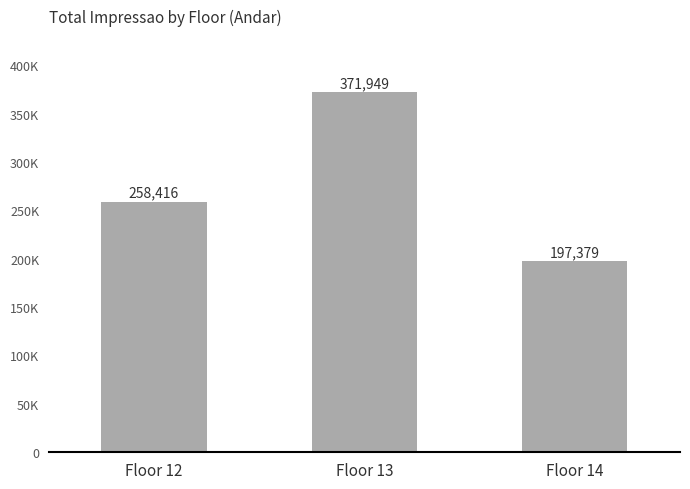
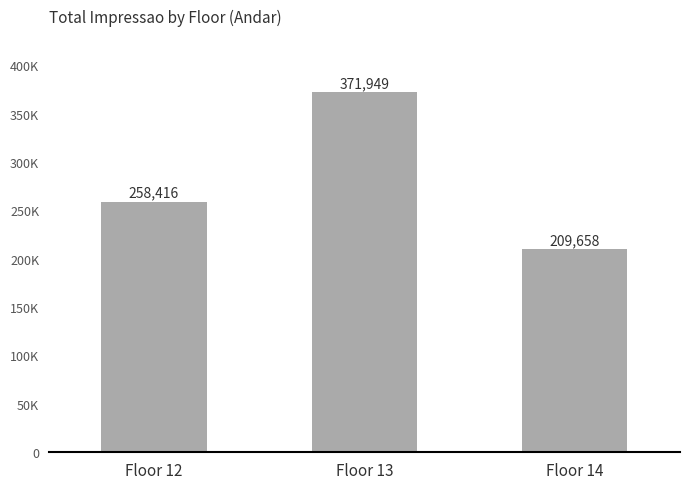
  {
    "Floor 12": "258,416",
    "Floor 13": "371,949",
-   "Floor 14": "197,379"
+   "Floor 14": "209,658"
  }
